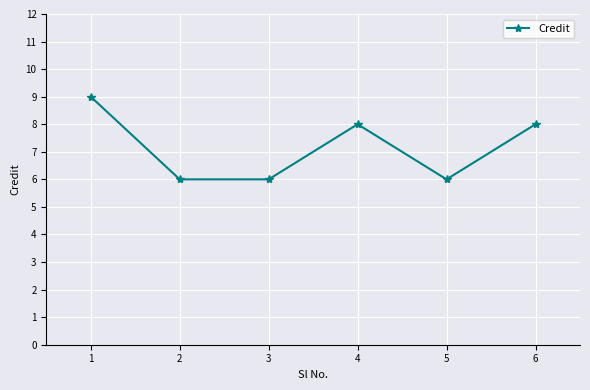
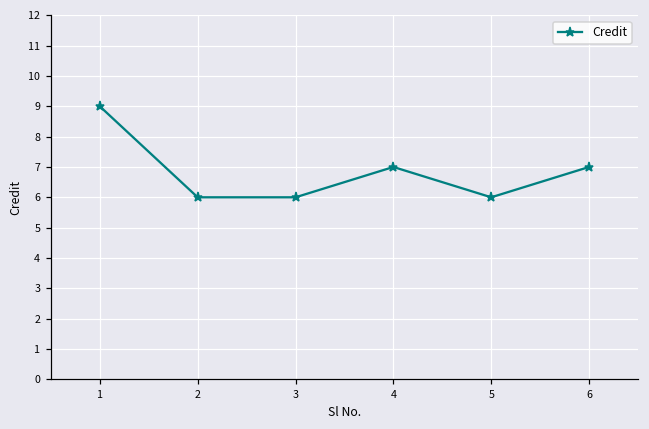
  {
    "1": 9,
    "2": 6,
    "3": 6,
-   "4": 8,
+   "4": 7,
    "5": 6,
-   "6": 8
+   "6": 7
  }
